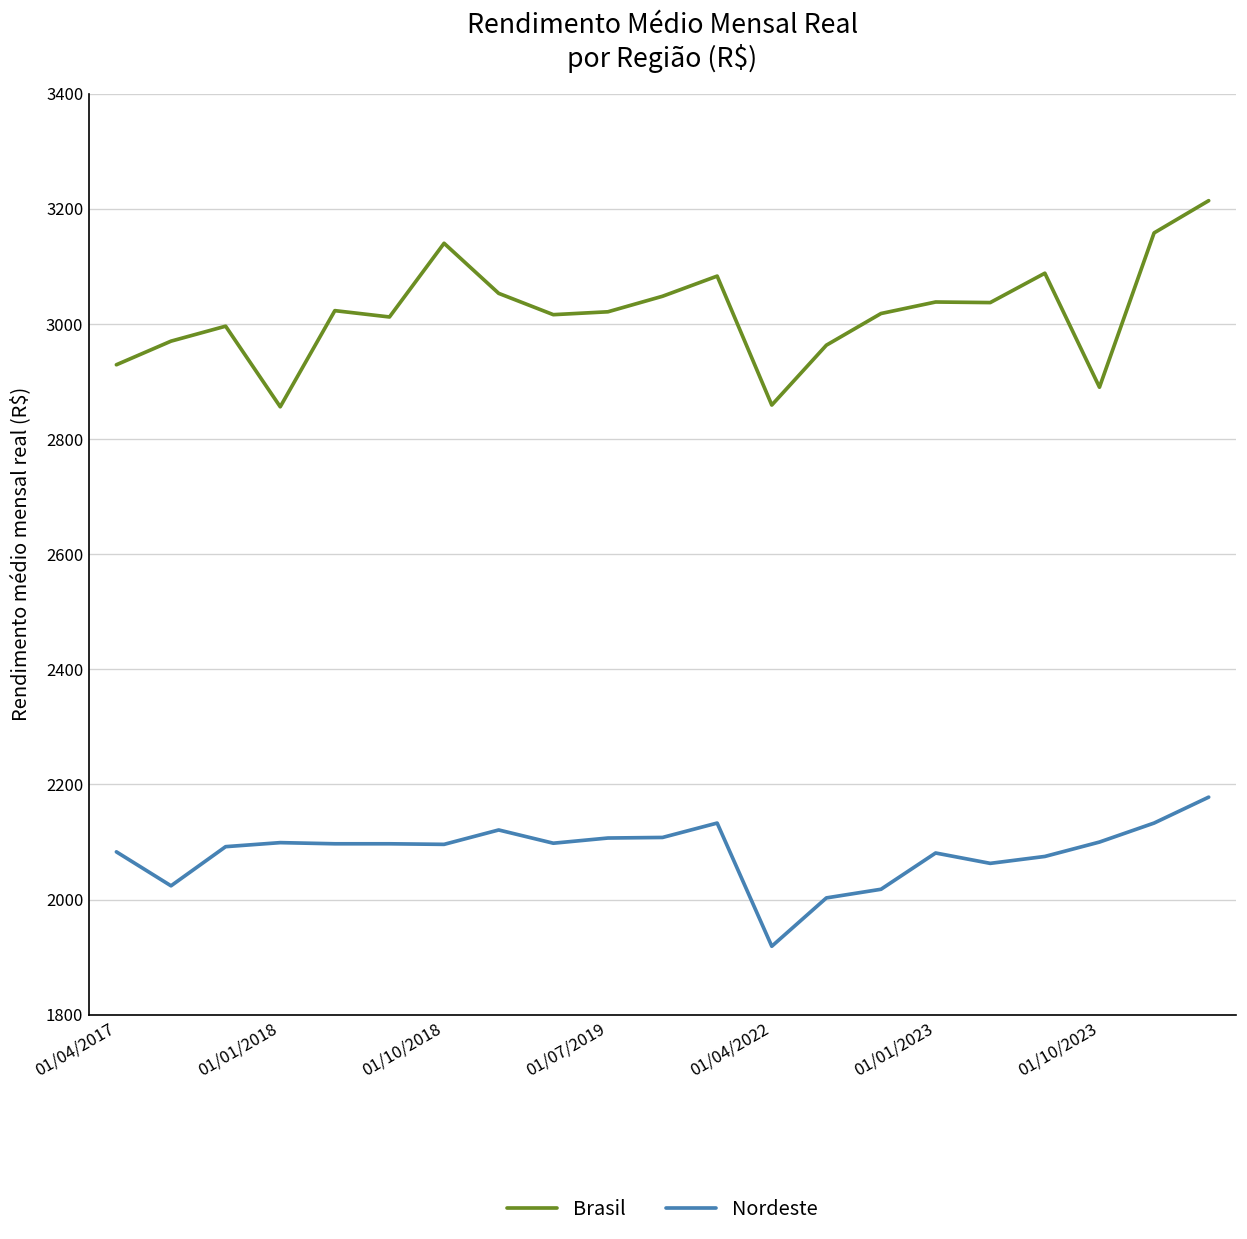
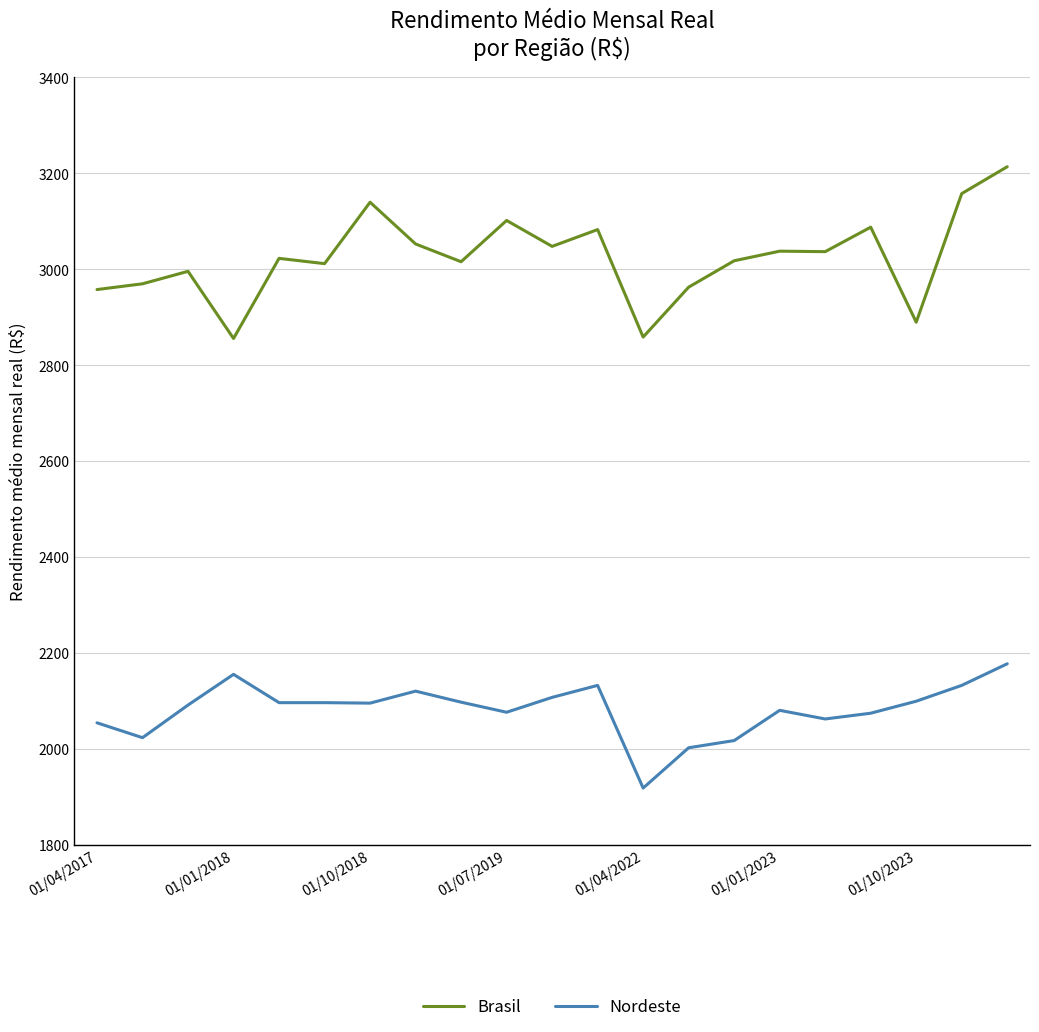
  {
    "Brasil": {
-     "01/04/2017": 2930,
+     "01/04/2017": 2960,
      "01/01/2018": 2860,
      "01/10/2018": 3140,
-     "01/07/2019": 3020,
+     "01/07/2019": 3100,
      "01/04/2022": 2860,
      "01/01/2023": 3040,
      "01/10/2023": 2890
    },
    "Nordeste": {
-     "01/04/2017": 2080,
-     "01/01/2018": 2100,
+     "01/04/2017": 2060,
+     "01/01/2018": 2160,
      "01/10/2018": 2100,
-     "01/07/2019": 2110,
+     "01/07/2019": 2080,
      "01/04/2022": 1920,
      "01/01/2023": 2080,
      "01/10/2023": 2100
    }
  }
